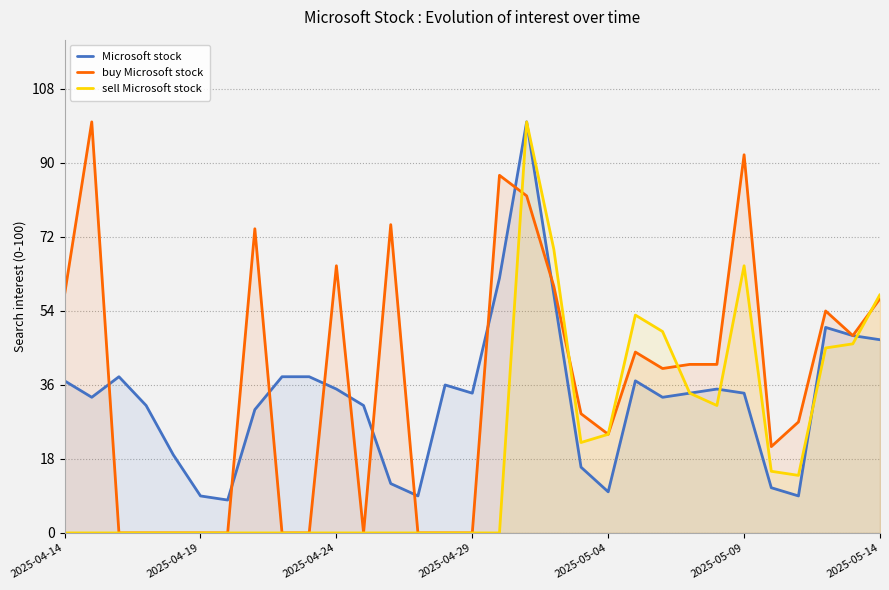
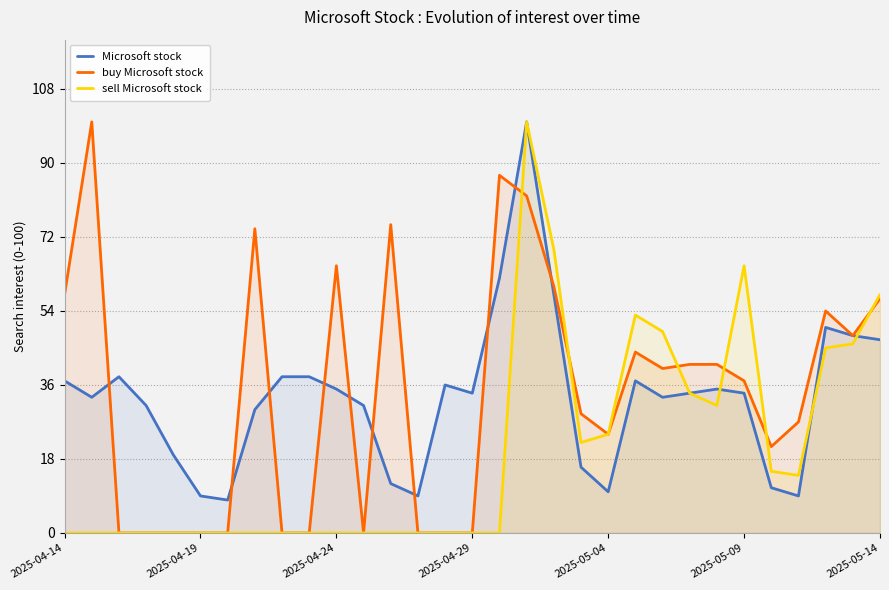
  {
    "Microsoft stock": {
      "2025-04-14": 37,
      "2025-04-19": 9,
      "2025-04-24": 35,
      "2025-04-29": 34,
      "2025-05-04": 10,
      "2025-05-09": 34,
      "2025-05-14": 47
    },
    "buy Microsoft stock": {
      "2025-04-14": 58,
      "2025-04-24": 65,
-     "2025-05-09": 92,
+     "2025-05-09": 37,
      "2025-05-14": 57
    },
    "sell Microsoft stock": {
      "2025-04-14": 0,
      "2025-04-24": 0,
      "2025-05-09": 65,
      "2025-05-14": 58
    }
  }
